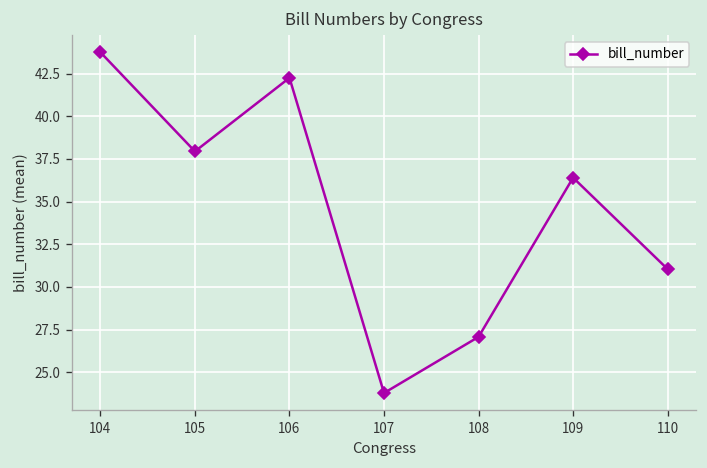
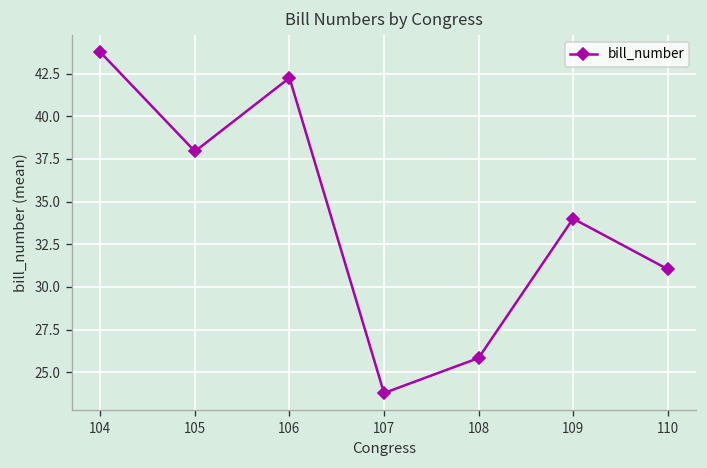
  {
    "104": 43.8,
    "105": 37.9,
    "106": 42.3,
    "107": 23.8,
-   "108": 27.1,
-   "109": 36.4,
+   "108": 25.8,
+   "109": 34.0,
    "110": 31.0
  }
